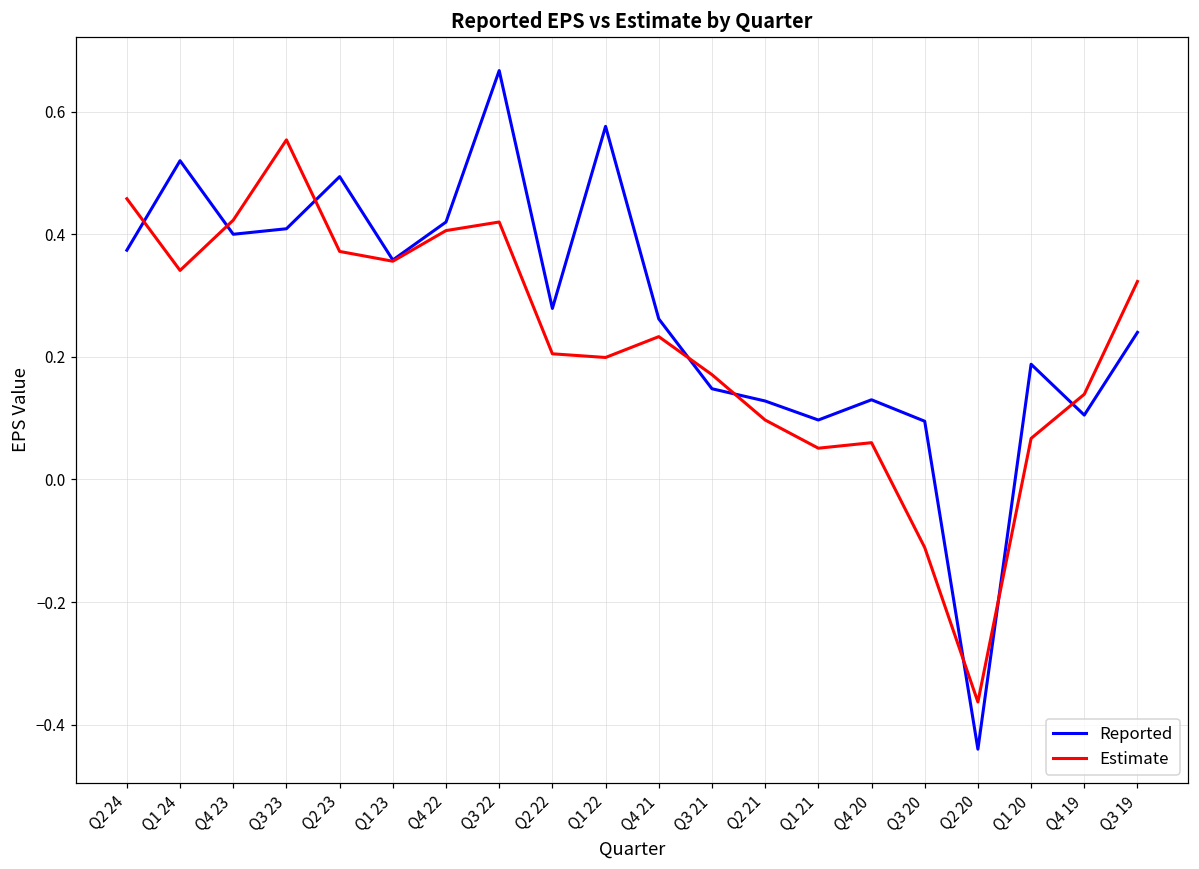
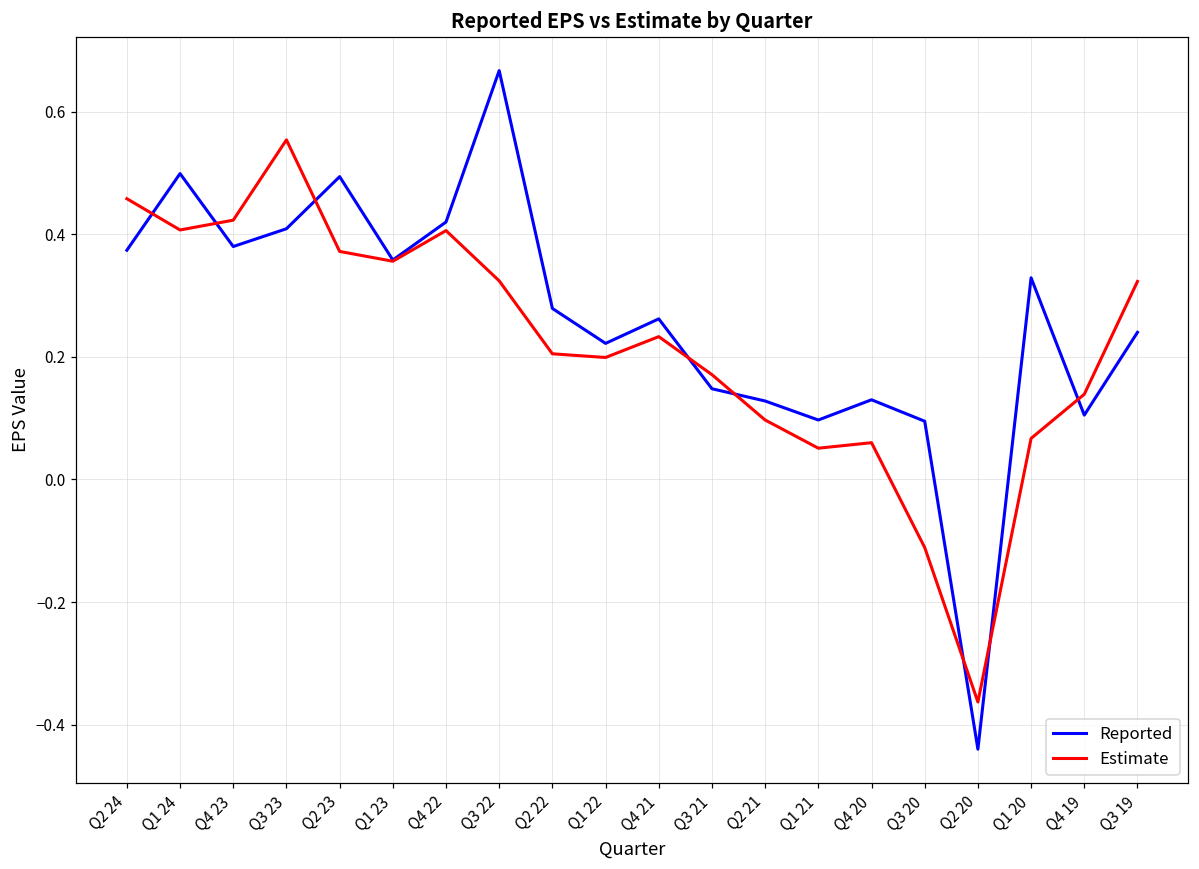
  {
    "Reported": {
      "Q2 24": 0.37,
-     "Q1 24": 0.52,
-     "Q4 23": 0.40,
+     "Q1 24": 0.50,
+     "Q4 23": 0.38,
      "Q3 23": 0.41,
      "Q2 23": 0.49,
      "Q4 22": 0.42,
      "Q3 22": 0.67,
      "Q2 22": 0.28,
-     "Q1 22": 0.58,
+     "Q1 22": 0.22,
      "Q4 21": 0.26,
      "Q3 21": 0.15,
      "Q2 21": 0.13,
      "Q1 21": 0.10,
      "Q4 20": 0.13,
      "Q3 20": 0.10,
      "Q2 20": -0.44,
-     "Q1 20": 0.19,
+     "Q1 20": 0.33,
      "Q4 19": 0.11,
      "Q3 19": 0.24
    },
    "Estimate": {
      "Q2 24": 0.46,
-     "Q1 24": 0.34,
+     "Q1 24": 0.41,
      "Q4 23": 0.42,
      "Q3 23": 0.55,
      "Q2 23": 0.37,
      "Q4 22": 0.41,
-     "Q3 22": 0.42,
+     "Q3 22": 0.32,
      "Q2 22": 0.21,
      "Q1 22": 0.20,
      "Q4 21": 0.23,
      "Q3 21": 0.17,
      "Q2 21": 0.10,
      "Q1 21": 0.05,
      "Q4 20": 0.06,
      "Q3 20": -0.11,
      "Q2 20": -0.36,
      "Q1 20": 0.07,
      "Q4 19": 0.14,
      "Q3 19": 0.32
    }
  }
